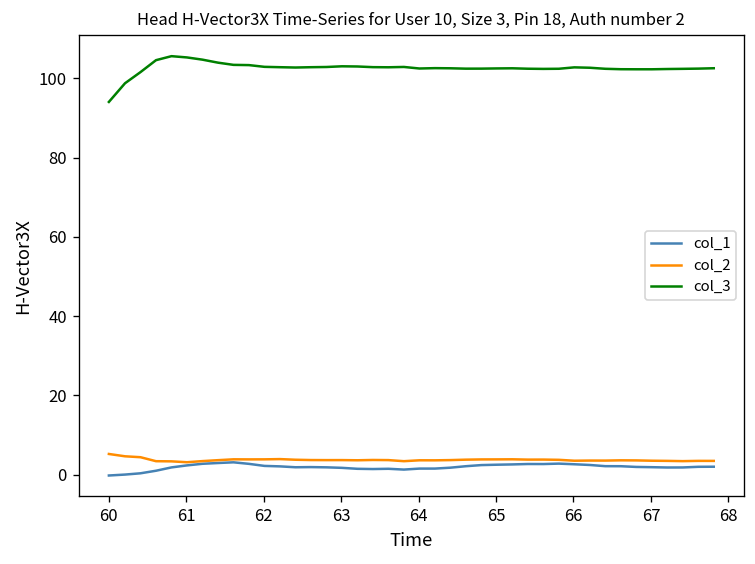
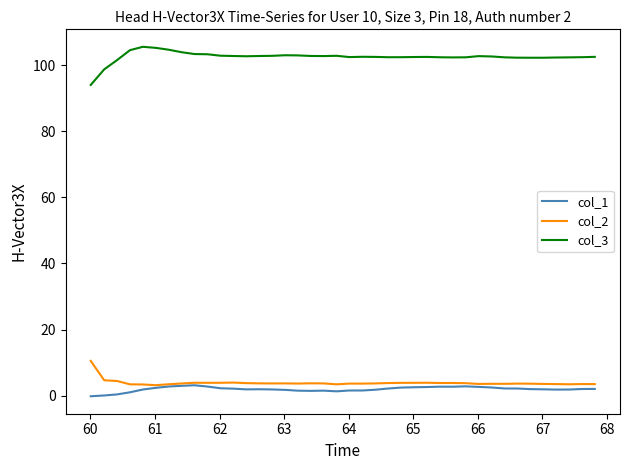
  {
    "col_1": {
      "60": 0
    },
    "col_2": {
-     "60": 5
+     "60": 11
    },
    "col_3": {
      "60": 94
    }
  }
